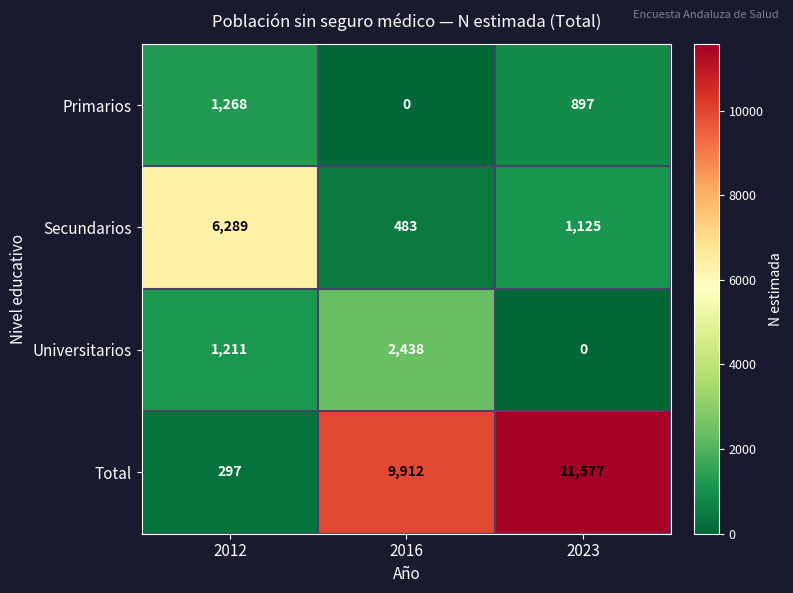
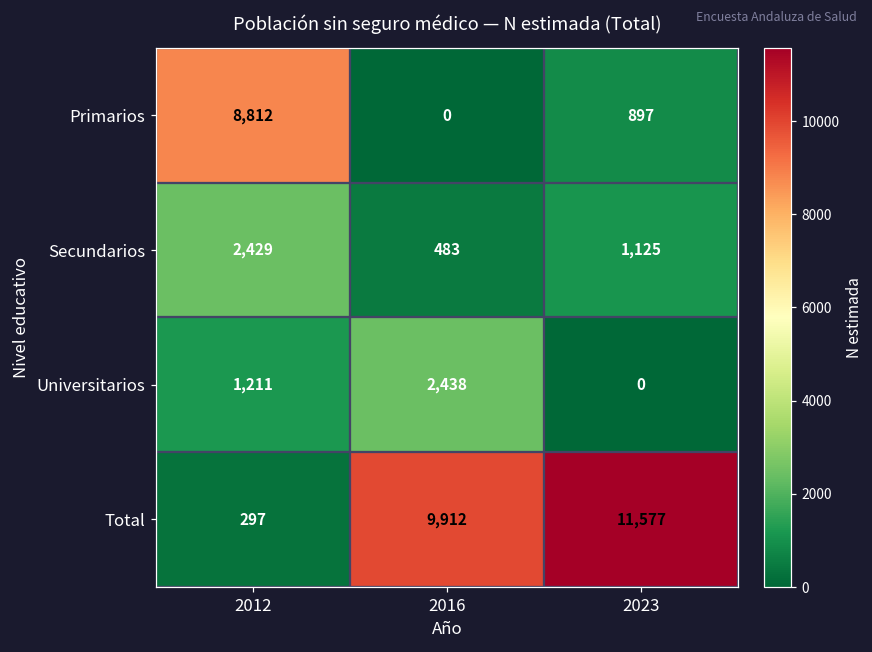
  {
    "Primarios": {
-     "2012": "1,268",
+     "2012": "8,812",
      "2016": "0",
      "2023": "897"
    },
    "Secundarios": {
-     "2012": "6,289",
+     "2012": "2,429",
      "2016": "483",
      "2023": "1,125"
    },
    "Universitarios": {
      "2012": "1,211",
      "2016": "2,438",
      "2023": "0"
    },
    "Total": {
      "2012": "297",
      "2016": "9,912",
      "2023": "11,577"
    }
  }
